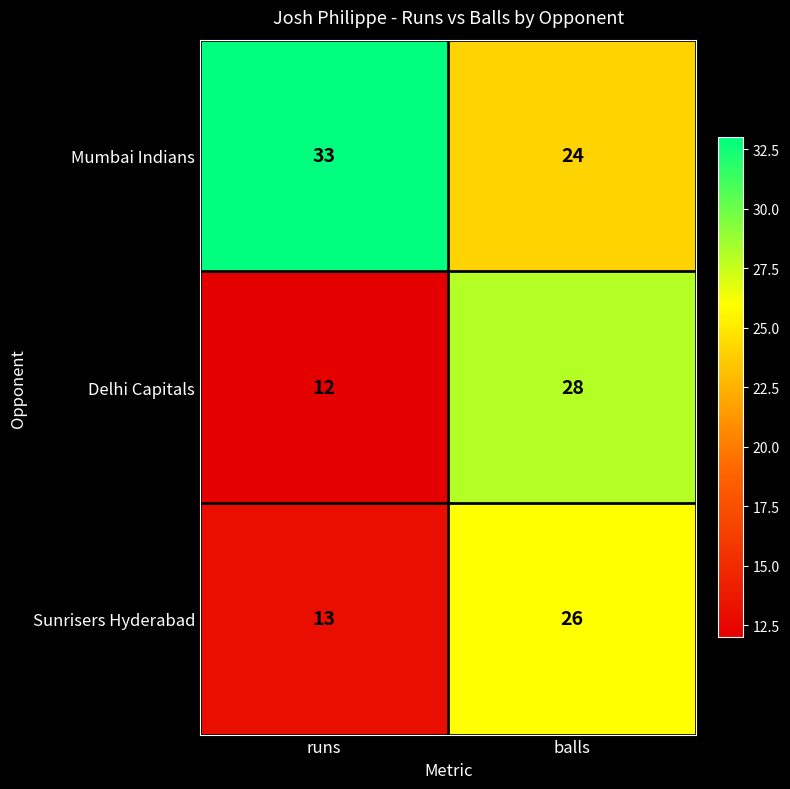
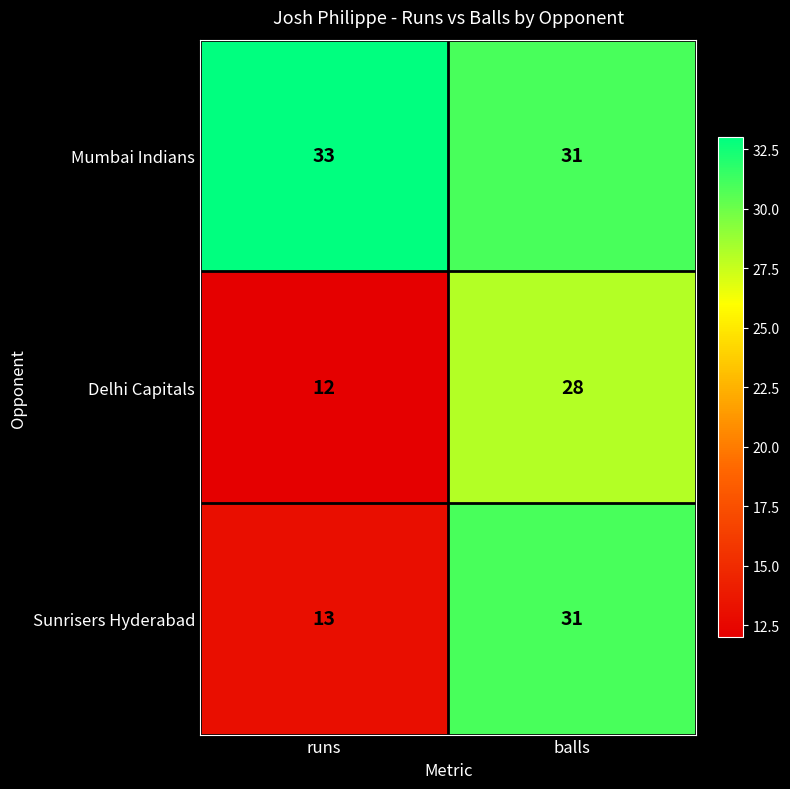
  {
    "Mumbai Indians": {
      "runs": 33,
-     "balls": 24
+     "balls": 31
    },
    "Delhi Capitals": {
      "runs": 12,
      "balls": 28
    },
    "Sunrisers Hyderabad": {
      "runs": 13,
-     "balls": 26
+     "balls": 31
    }
  }
